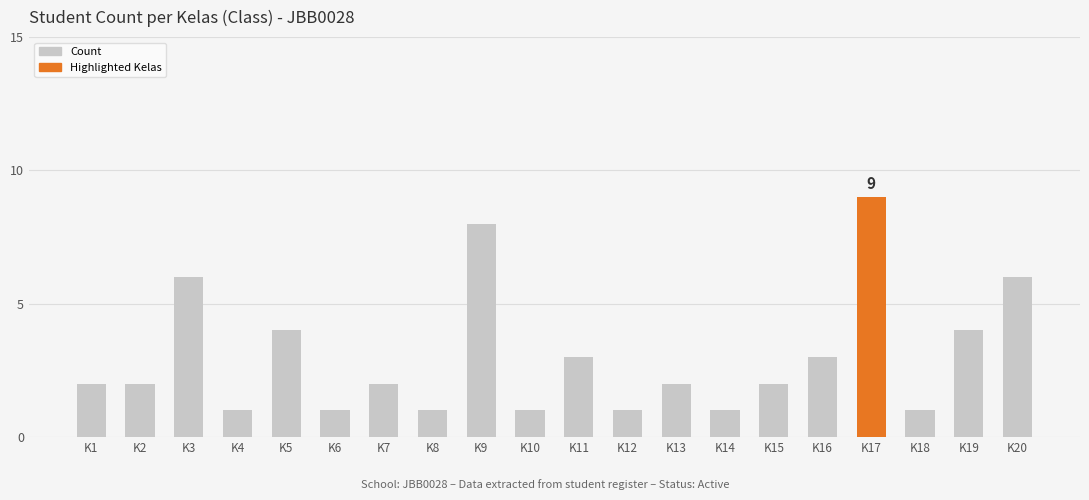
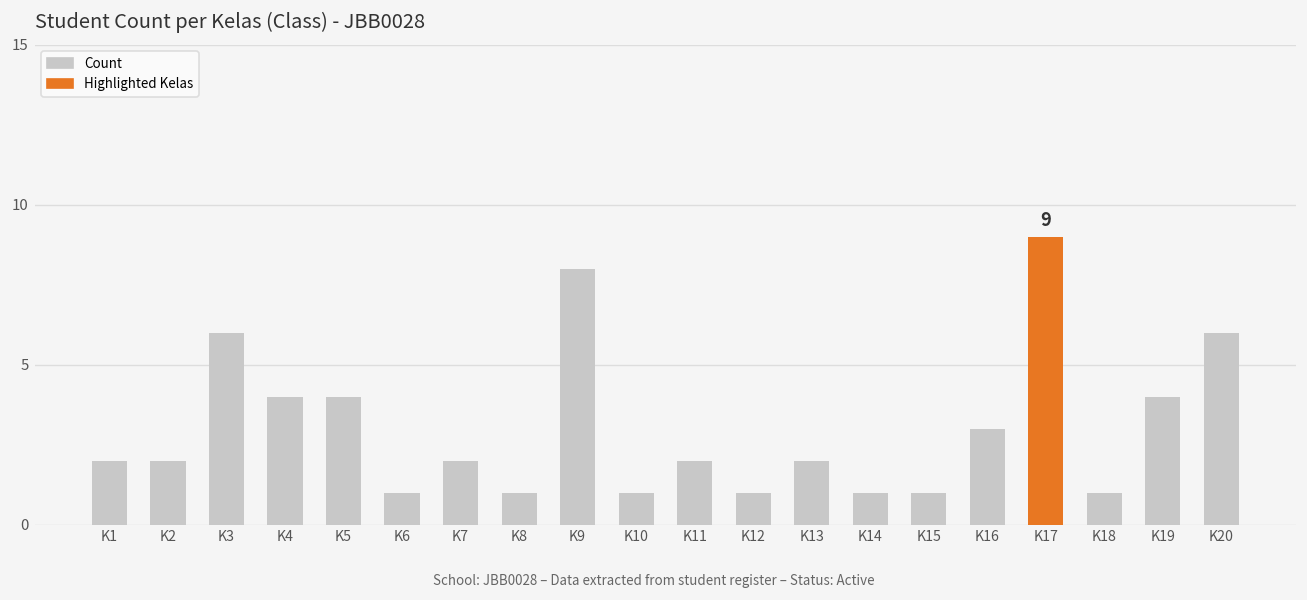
  {
    "K1": 2,
    "K2": 2,
    "K3": 6,
-   "K4": 1,
+   "K4": 4,
    "K5": 4,
    "K6": 1,
    "K7": 2,
    "K8": 1,
    "K9": 8,
    "K10": 1,
-   "K11": 3,
+   "K11": 2,
    "K12": 1,
    "K13": 2,
    "K14": 1,
-   "K15": 2,
+   "K15": 1,
    "K16": 3,
    "K18": 1,
    "K19": 4,
    "K20": 6
  }
